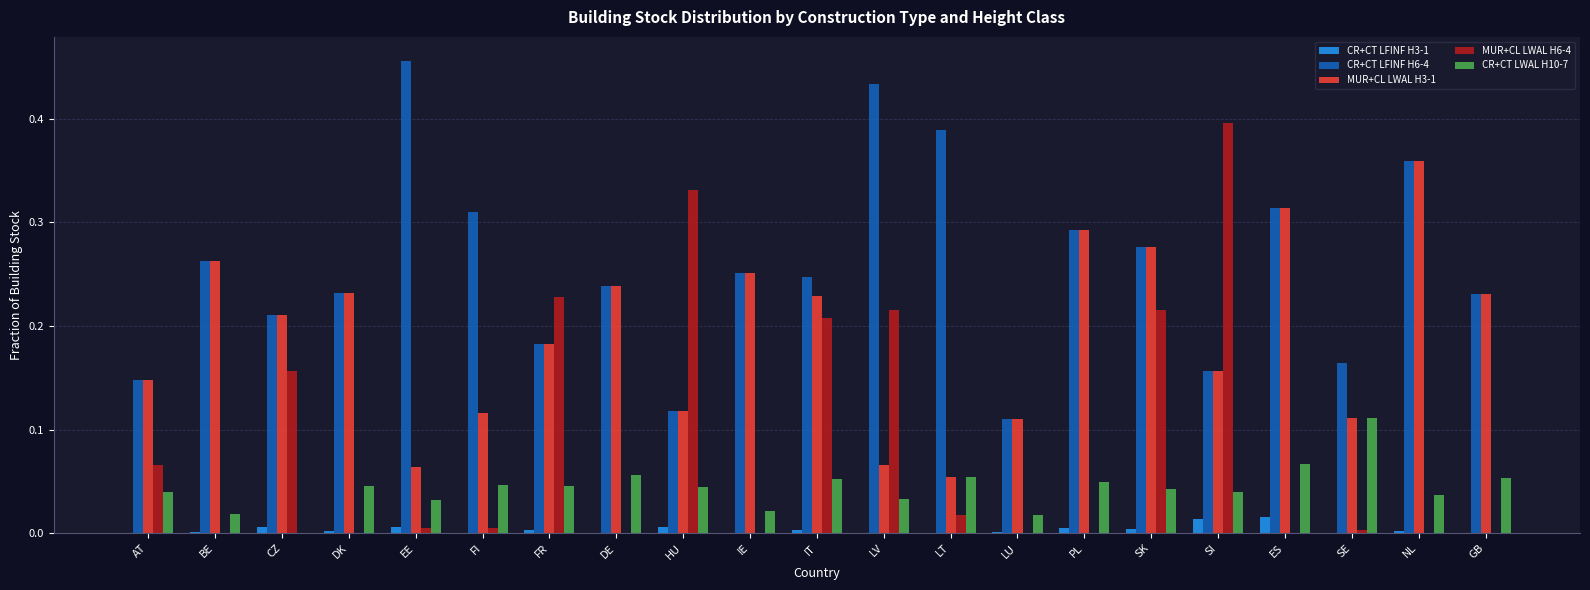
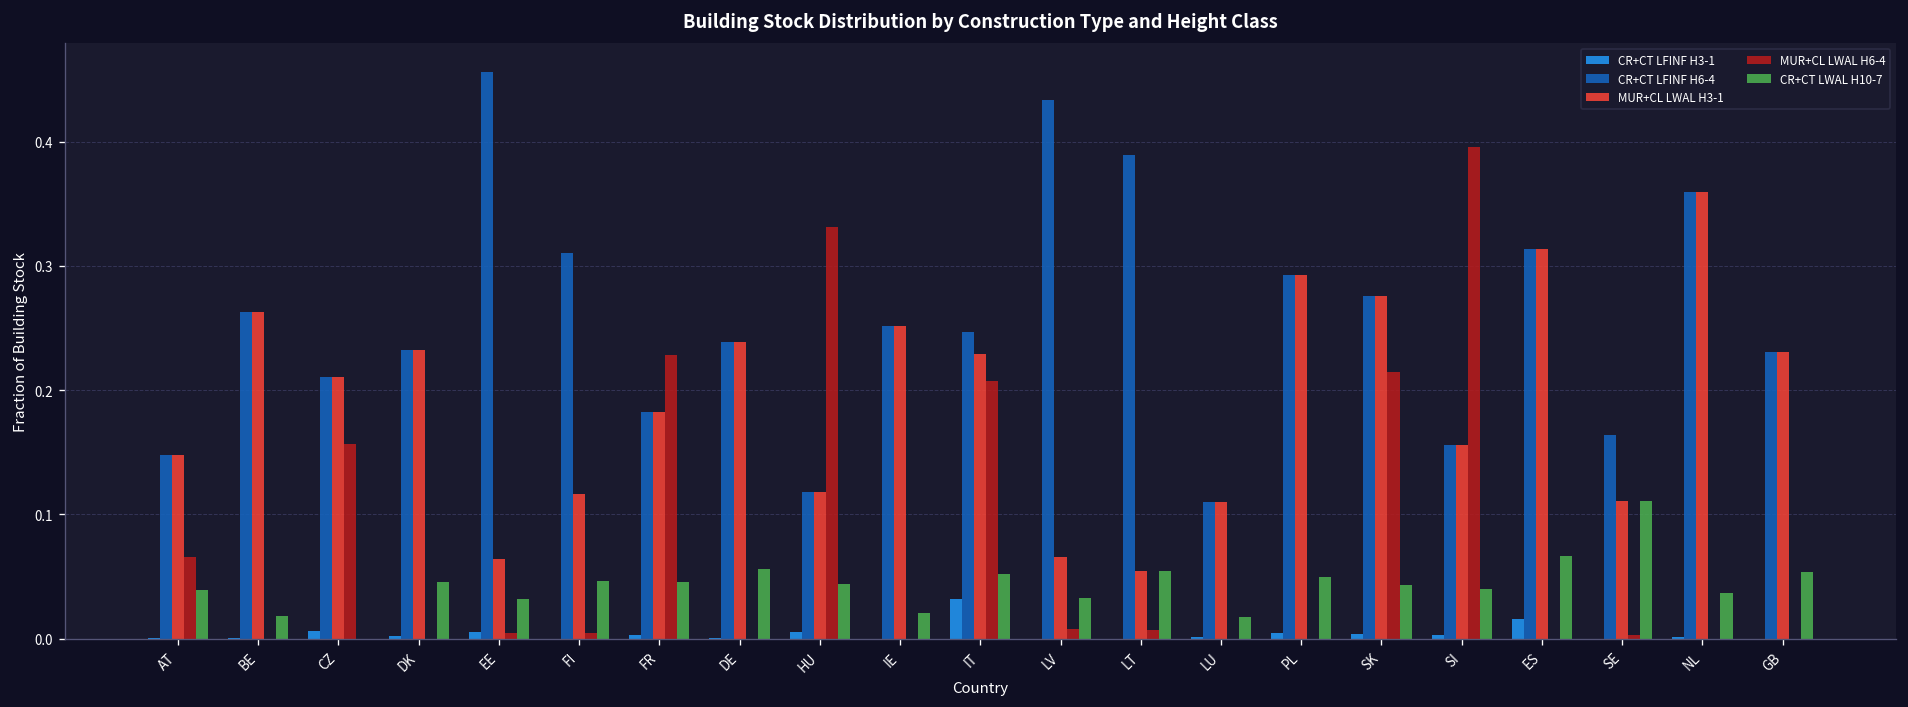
  {
    "CR+CT LFINF H3-1": {
      "CZ": 0.006,
      "EE": 0.006,
      "FI": 0.000,
      "FR": 0.003,
      "HU": 0.005,
      "IE": 0.000,
-     "IT": 0.003,
+     "IT": 0.032,
      "LV": 0.000,
      "LT": 0.000,
      "PL": 0.005,
      "SK": 0.004,
-     "SI": 0.014,
+     "SI": 0.003,
      "ES": 0.016,
      "SE": 0.000
    },
    "CR+CT LFINF H6-4": {
      "AT": 0.148,
      "BE": 0.263,
      "CZ": 0.211,
      "DK": 0.232,
      "EE": 0.456,
      "FI": 0.310,
      "FR": 0.183,
      "DE": 0.239,
      "HU": 0.118,
      "IE": 0.251,
      "IT": 0.247,
      "LV": 0.434,
      "LT": 0.389,
      "LU": 0.110,
      "PL": 0.293,
      "SK": 0.276,
      "SI": 0.156,
      "ES": 0.314,
      "SE": 0.164,
      "NL": 0.359,
      "GB": 0.231
    },
    "MUR+CL LWAL H3-1": {
      "AT": 0.148,
      "BE": 0.263,
      "CZ": 0.211,
      "DK": 0.232,
      "EE": 0.064,
      "FI": 0.116,
      "FR": 0.183,
      "DE": 0.239,
      "HU": 0.118,
      "IE": 0.251,
      "IT": 0.229,
      "LV": 0.066,
      "LT": 0.054,
      "LU": 0.110,
      "PL": 0.293,
      "SK": 0.276,
      "SI": 0.156,
      "ES": 0.314,
      "SE": 0.111,
      "NL": 0.359,
      "GB": 0.231
    },
    "MUR+CL LWAL H6-4": {
      "AT": 0.066,
      "BE": 0.000,
      "CZ": 0.157,
      "DK": 0.000,
      "EE": 0.005,
      "FI": 0.005,
      "FR": 0.228,
      "DE": 0.000,
      "HU": 0.331,
      "IE": 0.000,
      "IT": 0.207,
-     "LV": 0.215,
-     "LT": 0.018,
+     "LV": 0.008,
+     "LT": 0.007,
      "LU": 0.000,
      "PL": 0.000,
      "SK": 0.215,
      "SI": 0.396,
      "ES": 0.000,
      "SE": 0.003,
      "NL": 0.000,
      "GB": 0.000
    },
    "CR+CT LWAL H10-7": {
      "AT": 0.039,
      "BE": 0.018,
      "CZ": 0.000,
      "DK": 0.046,
      "EE": 0.032,
      "FI": 0.047,
      "FR": 0.046,
      "DE": 0.056,
      "HU": 0.044,
      "IE": 0.021,
      "IT": 0.052,
      "LV": 0.033,
      "LT": 0.054,
      "LU": 0.017,
      "PL": 0.050,
      "SK": 0.043,
      "SI": 0.040,
      "ES": 0.067,
      "SE": 0.111,
      "NL": 0.037,
      "GB": 0.054
    }
  }
